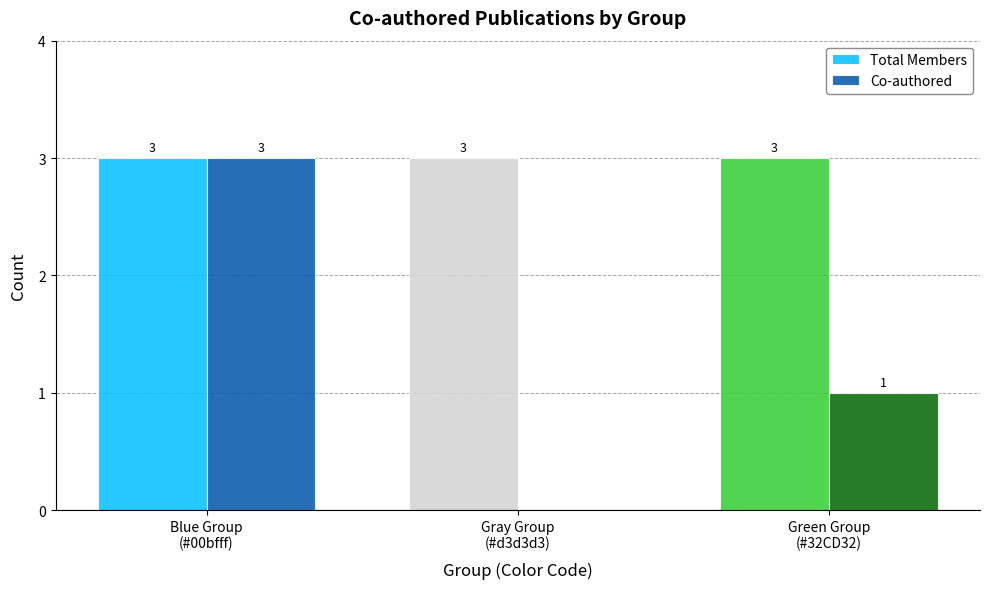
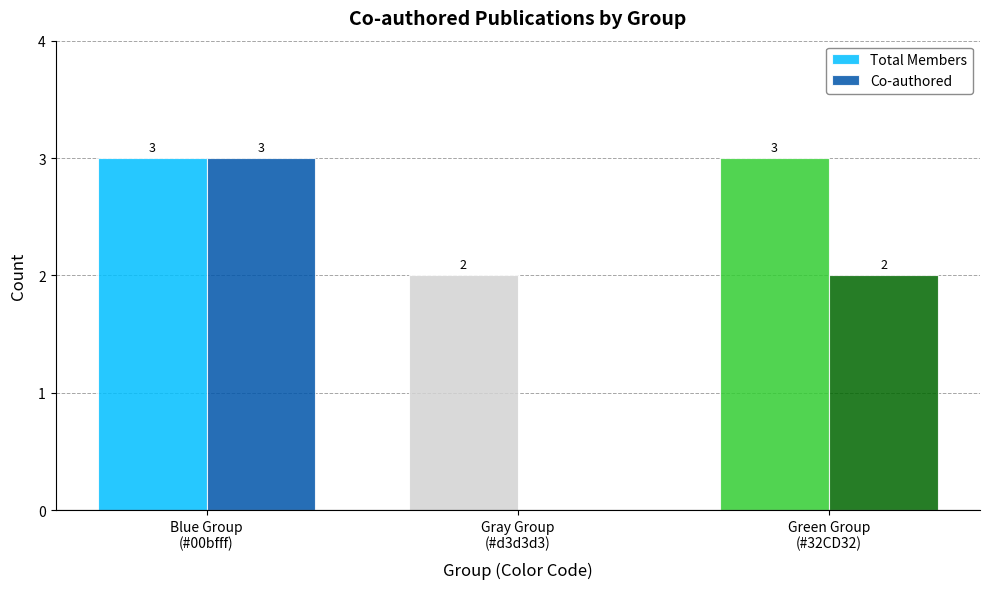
  {
    "Total Members": {
      "Blue Group (#00bfff)": 3,
-     "Gray Group (#d3d3d3)": 3,
+     "Gray Group (#d3d3d3)": 2,
      "Green Group (#32CD32)": 3
    },
    "Co-authored": {
      "Blue Group (#00bfff)": 3,
-     "Green Group (#32CD32)": 1
+     "Green Group (#32CD32)": 2
    }
  }
